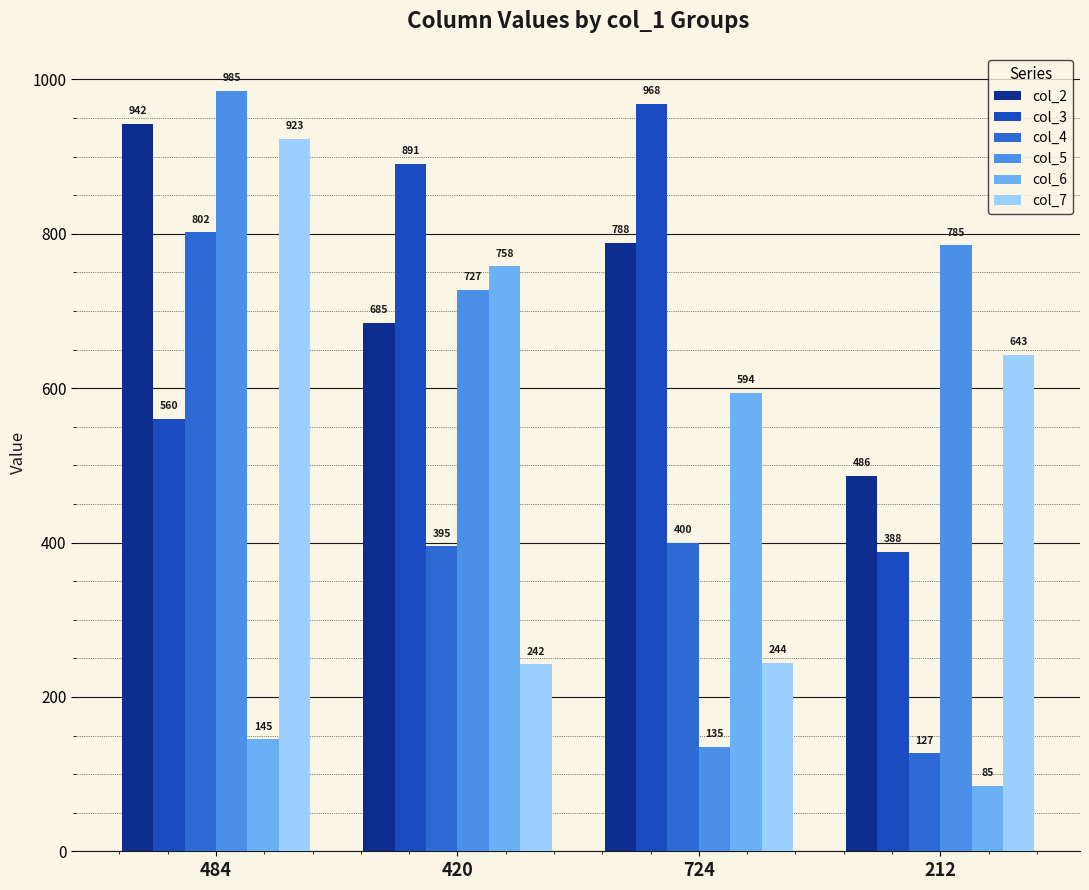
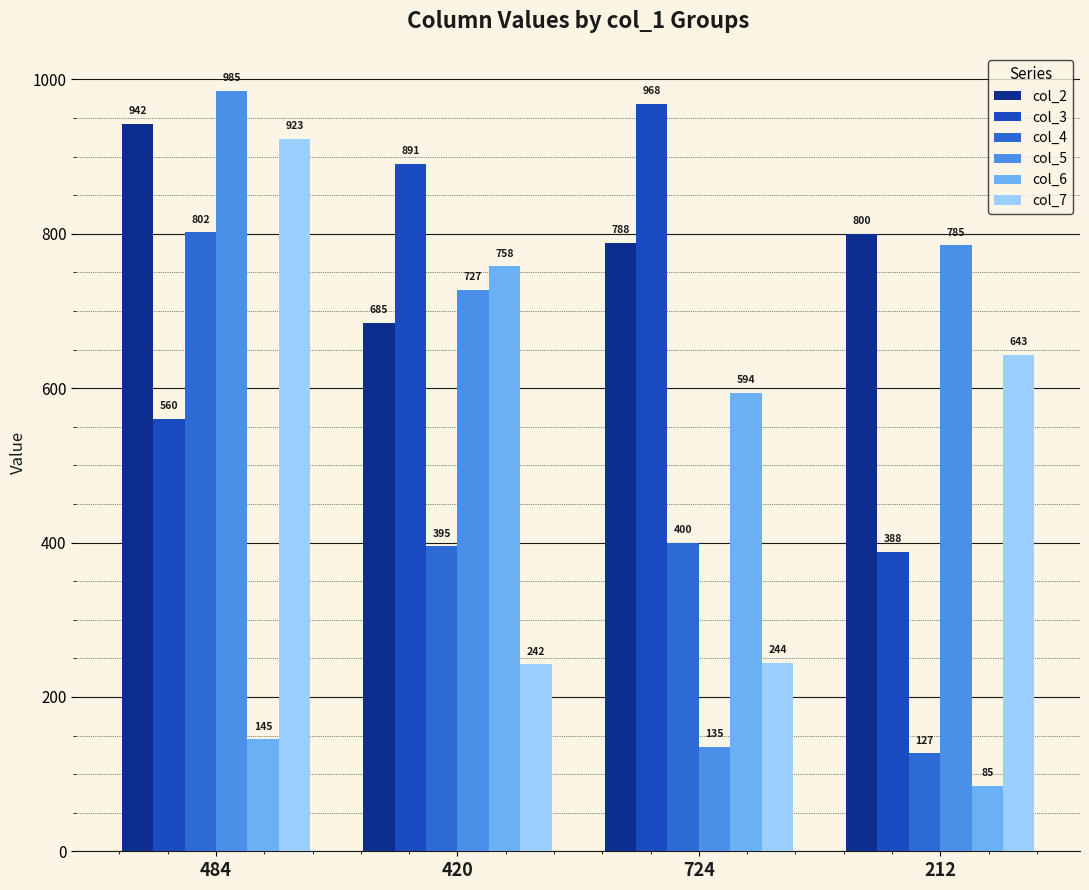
  {
    "col_2": {
      "484": 942,
      "420": 685,
      "724": 788,
-     "212": 486
+     "212": 800
    }
  }
